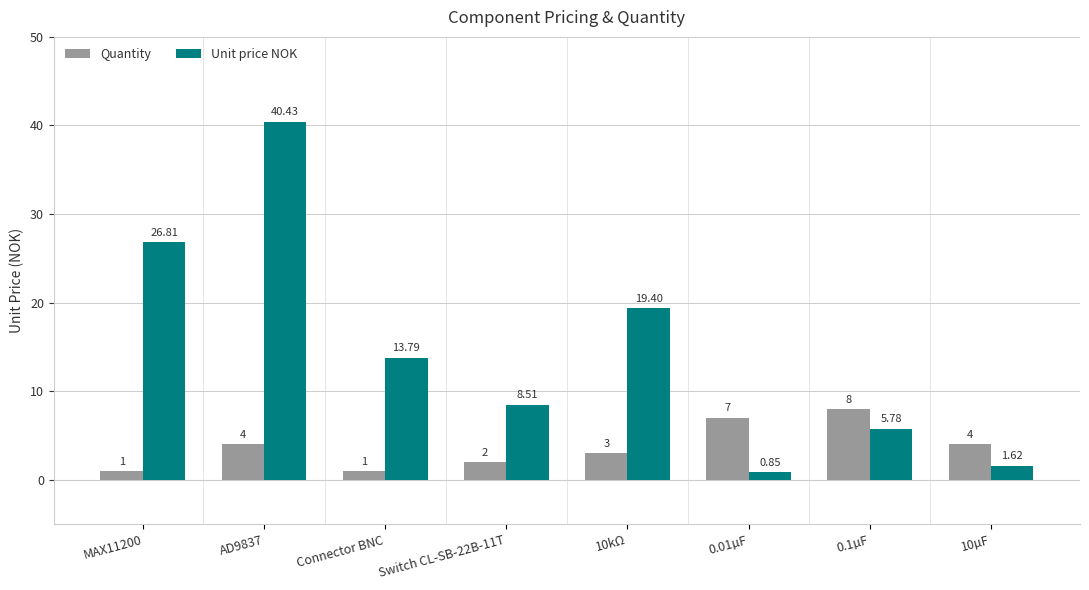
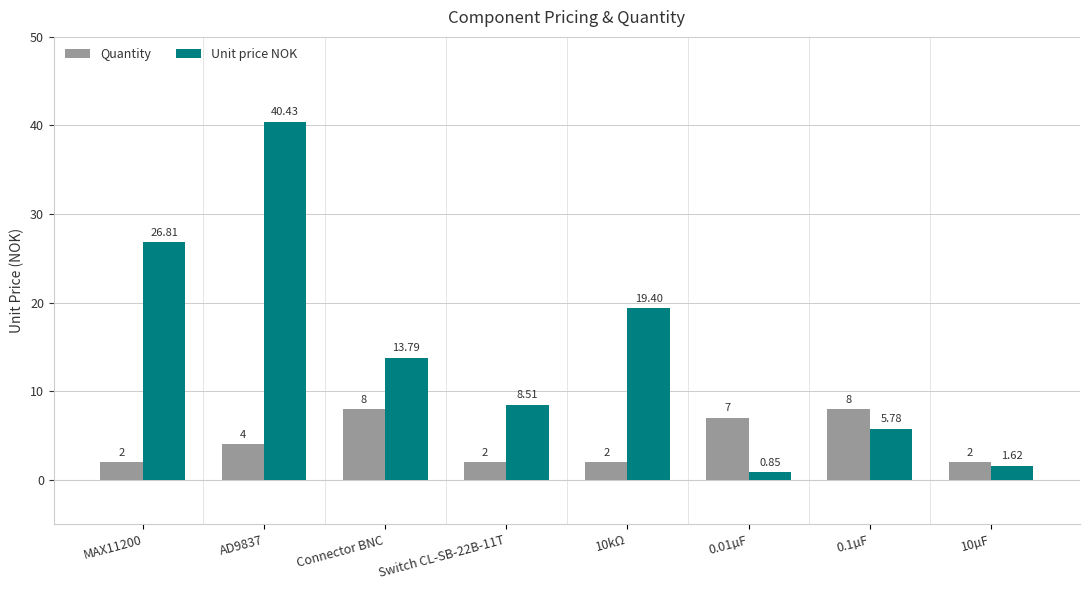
  {
    "Quantity": {
-     "MAX11200": 1,
+     "MAX11200": 2,
      "AD9837": 4,
-     "Connector BNC": 1,
+     "Connector BNC": 8,
      "Switch CL-SB-22B-11T": 2,
-     "10kΩ": 3,
+     "10kΩ": 2,
      "0.01µF": 7,
      "0.1µF": 8,
-     "10µF": 4
+     "10µF": 2
    },
    "Unit price NOK": {
      "MAX11200": 26.81,
      "AD9837": 40.43,
      "Connector BNC": 13.79,
      "Switch CL-SB-22B-11T": 8.51,
      "10kΩ": 19.40,
      "0.01µF": 0.85,
      "0.1µF": 5.78,
      "10µF": 1.62
    }
  }
